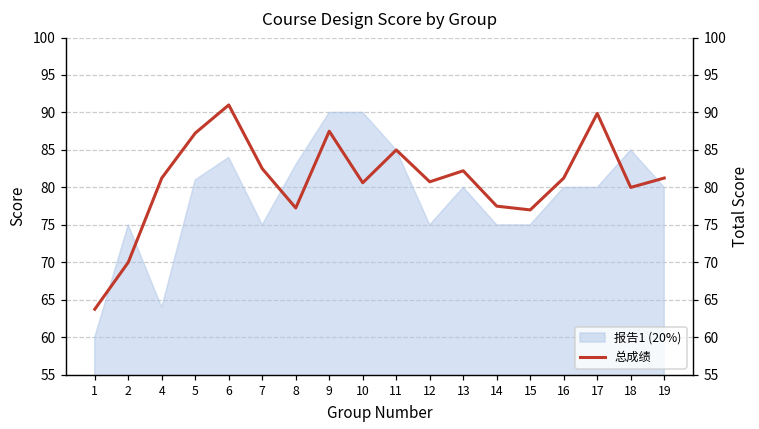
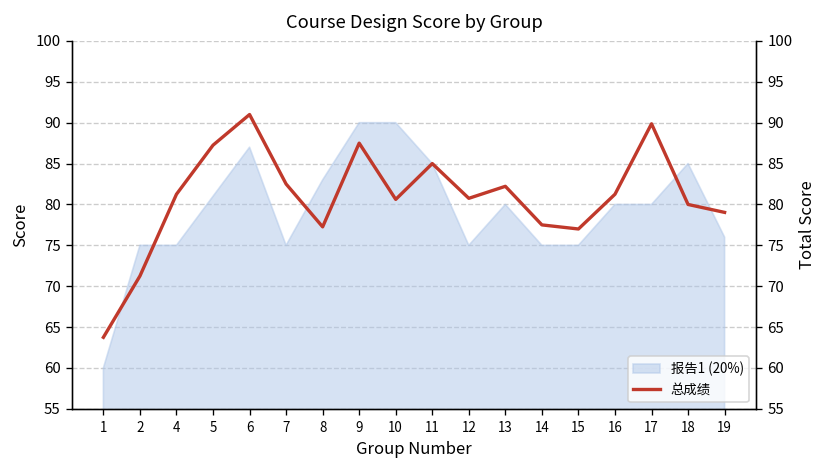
  {
    "报告1 (20%)": {
      "1": 60,
      "2": 75,
-     "4": 64,
+     "4": 75,
      "5": 81,
-     "6": 84,
+     "6": 87,
      "7": 75,
      "8": 83,
      "9": 90,
      "10": 90,
      "11": 85,
      "12": 75,
      "13": 80,
      "14": 75,
      "15": 75,
      "16": 80,
      "17": 80,
      "18": 85,
-     "19": 80
+     "19": 76
    },
    "总成绩": {
      "1": 64,
-     "2": 70,
+     "2": 71,
      "4": 81,
      "5": 87,
      "6": 91,
      "7": 83,
      "8": 77,
      "9": 88,
      "10": 81,
      "11": 85,
      "12": 81,
      "13": 82,
      "14": 78,
      "15": 77,
      "16": 81,
      "17": 90,
      "18": 80,
-     "19": 81
+     "19": 79
    }
  }
